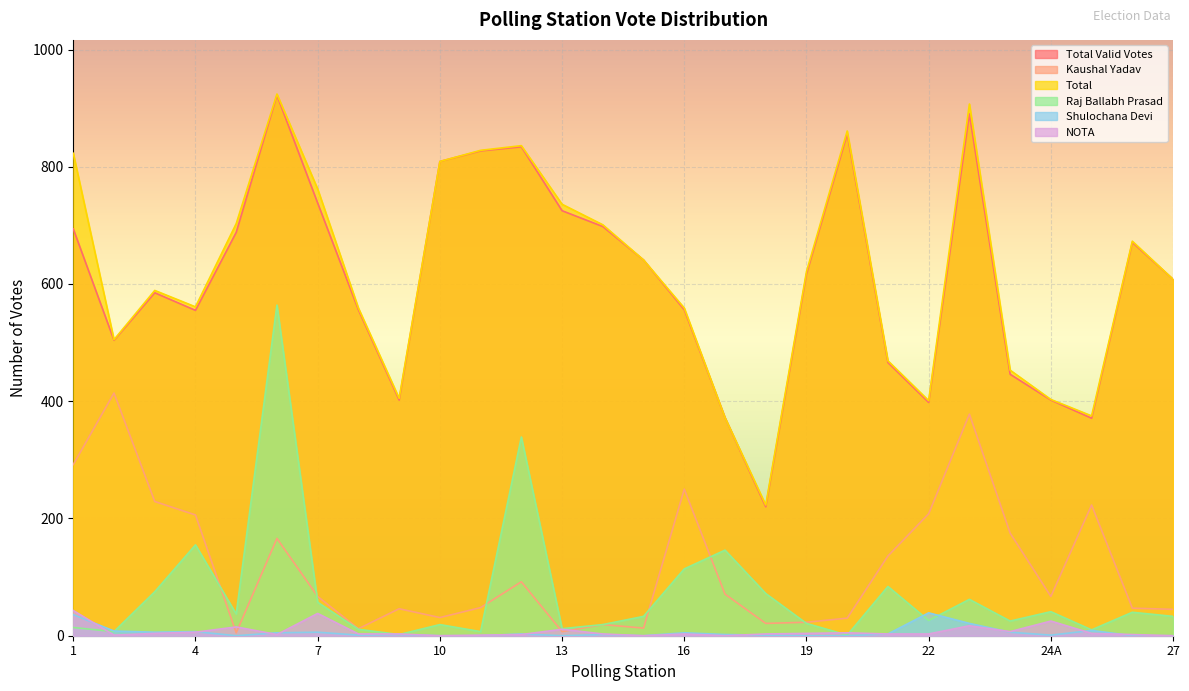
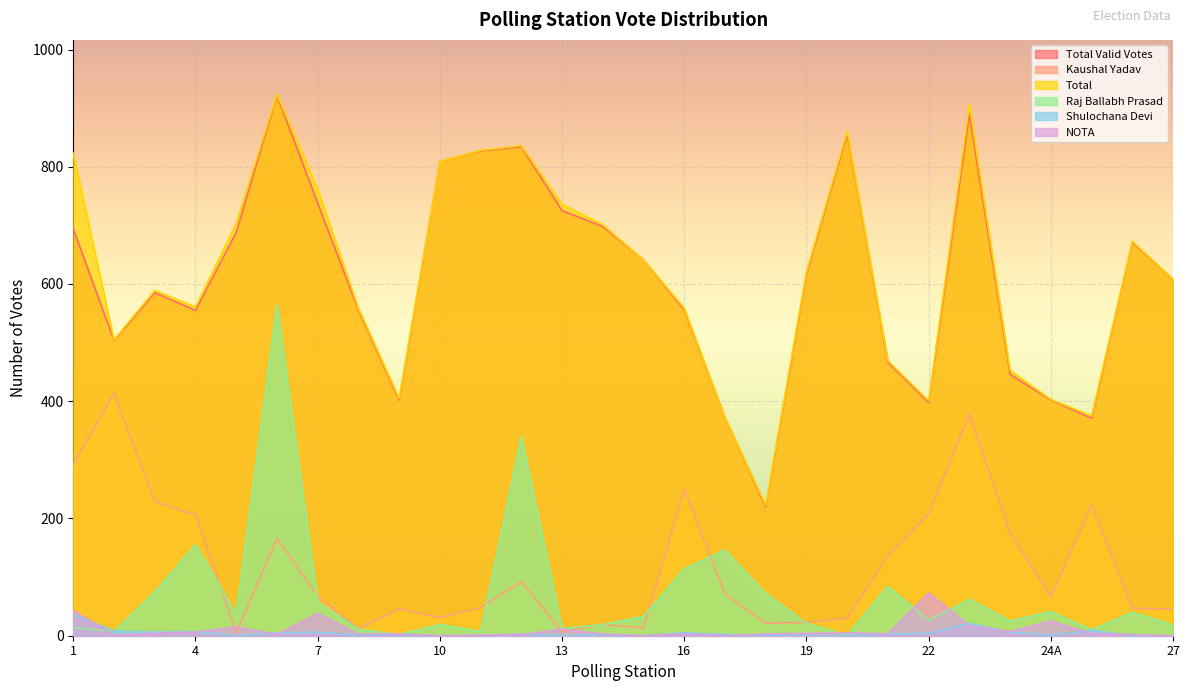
  {
    "Total": {
      "1": 820,
      "4": 560,
      "7": 760,
      "13": 740
    },
    "Raj Ballabh Prasad": {
      "1": 10,
      "4": 160,
      "7": 60,
      "10": 20,
      "16": 110,
      "22": 30,
      "24A": 40,
-     "27": 30
+     "27": 20
    },
    "Shulochana Devi": {
      "1": 40,
      "7": 10,
      "13": 0,
-     "22": 40,
+     "22": 0,
      "24A": 0
    },
    "NOTA": {
      "1": 40,
      "7": 40,
-     "22": 0,
+     "22": 70,
      "24A": 30
    }
  }
